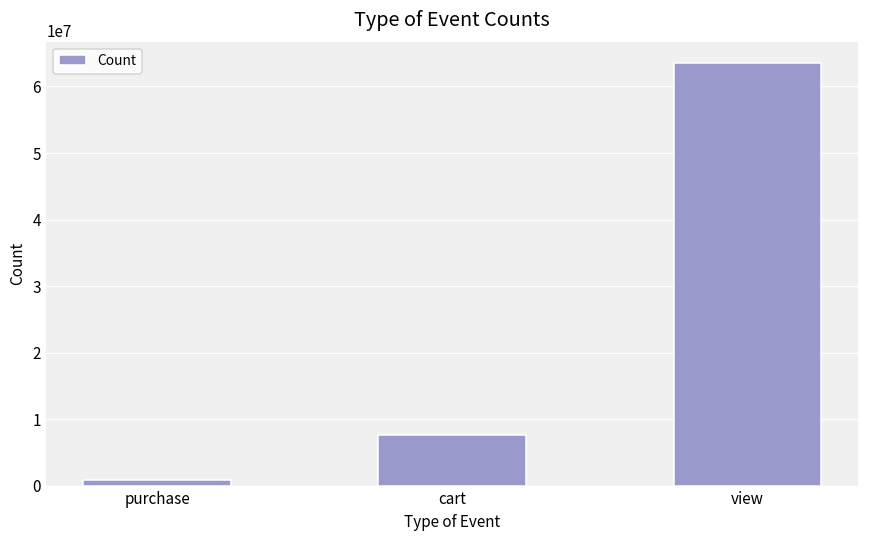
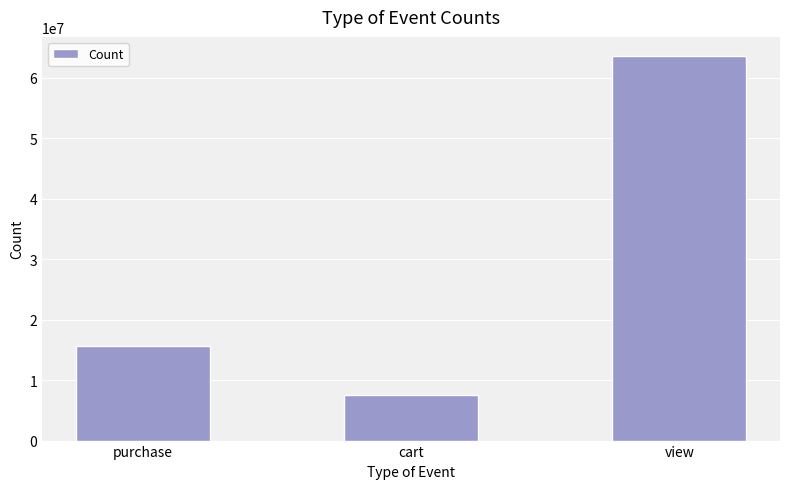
  {
-   "purchase": 1000000,
+   "purchase": 16000000,
    "cart": 8000000,
    "view": 64000000
  }
